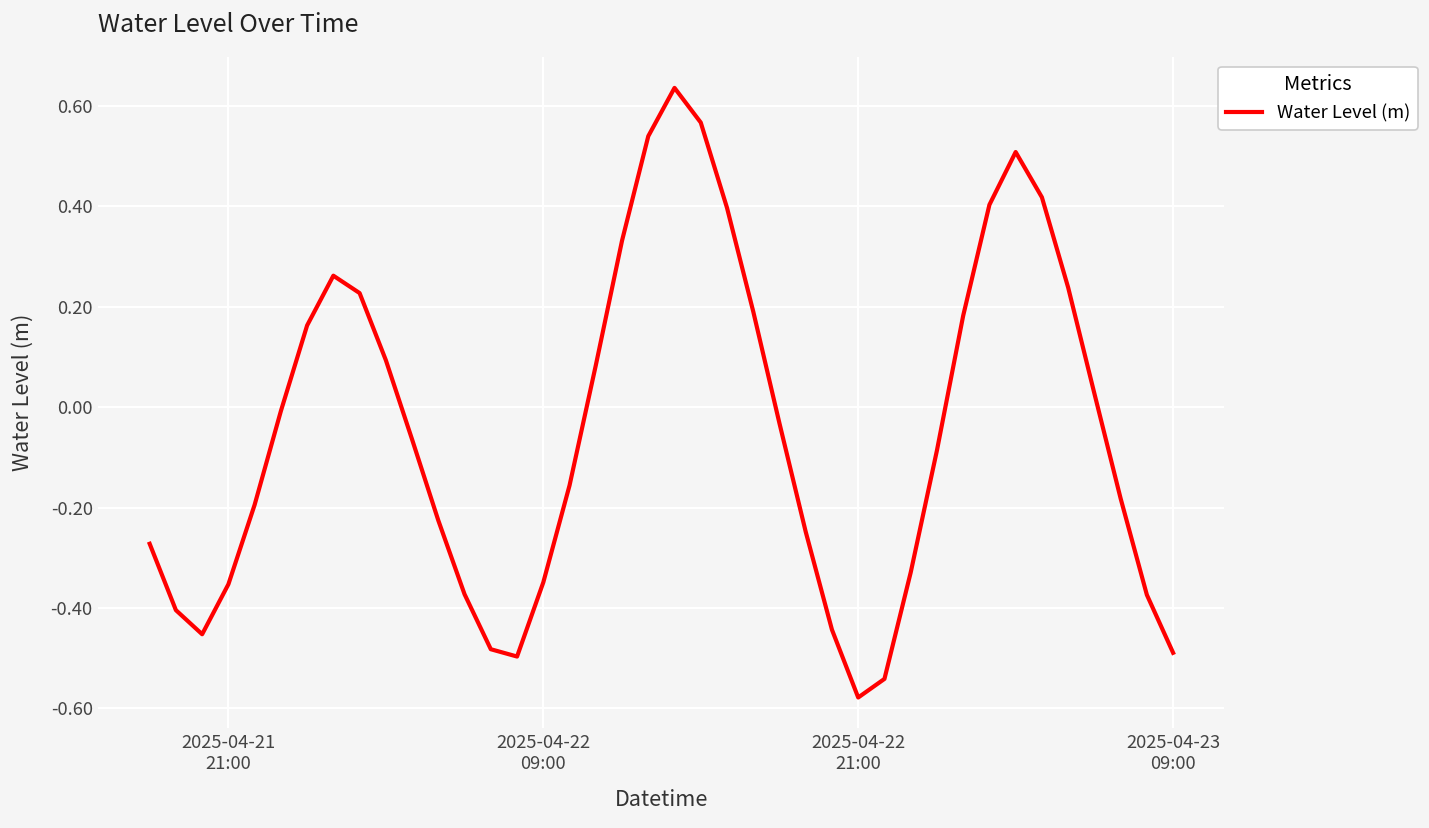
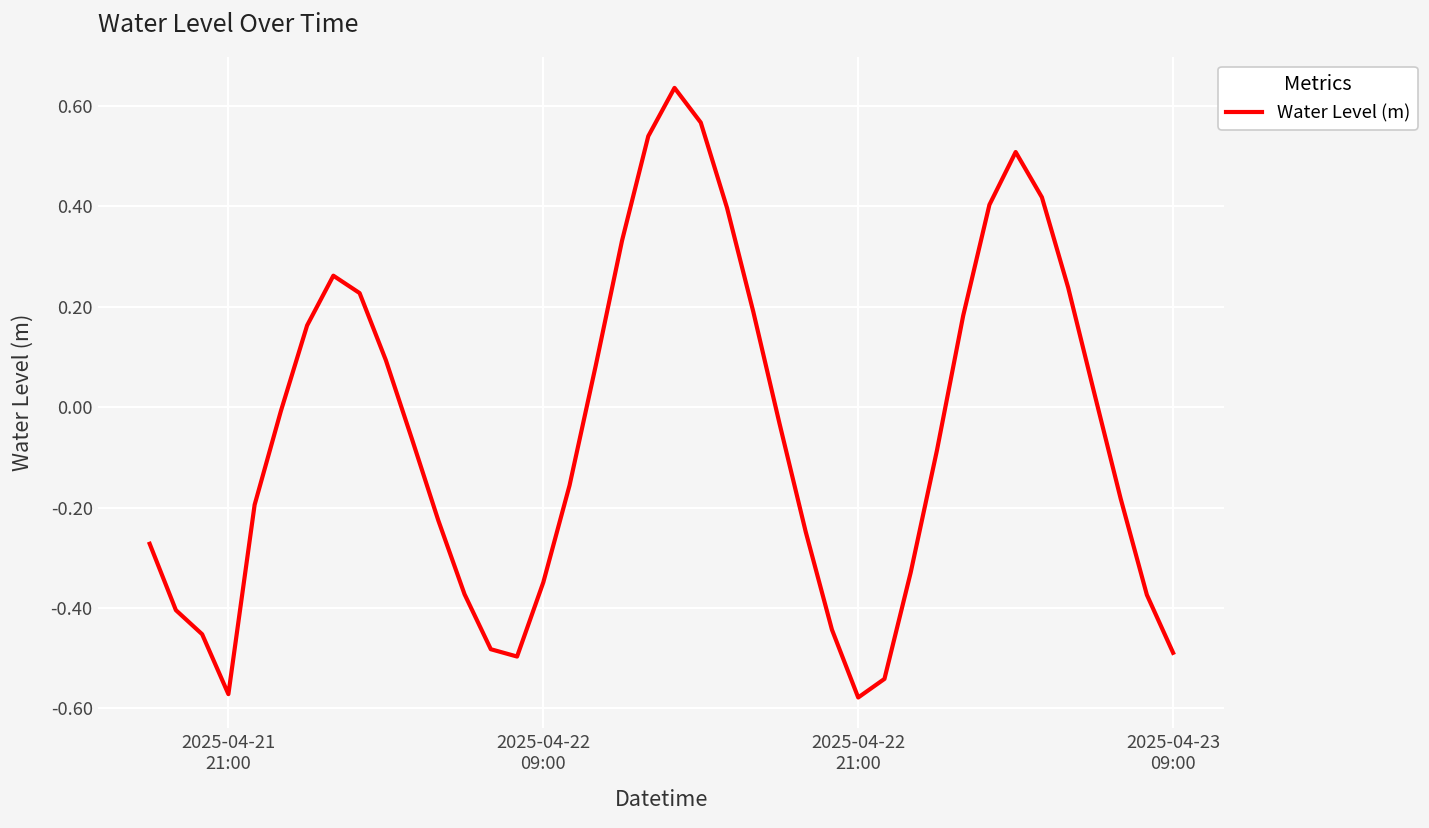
  {
-   "2025-04-21 21:00": -0.35,
+   "2025-04-21 21:00": -0.57,
    "2025-04-22 09:00": -0.35,
    "2025-04-22 21:00": -0.58,
    "2025-04-23 09:00": -0.49
  }
